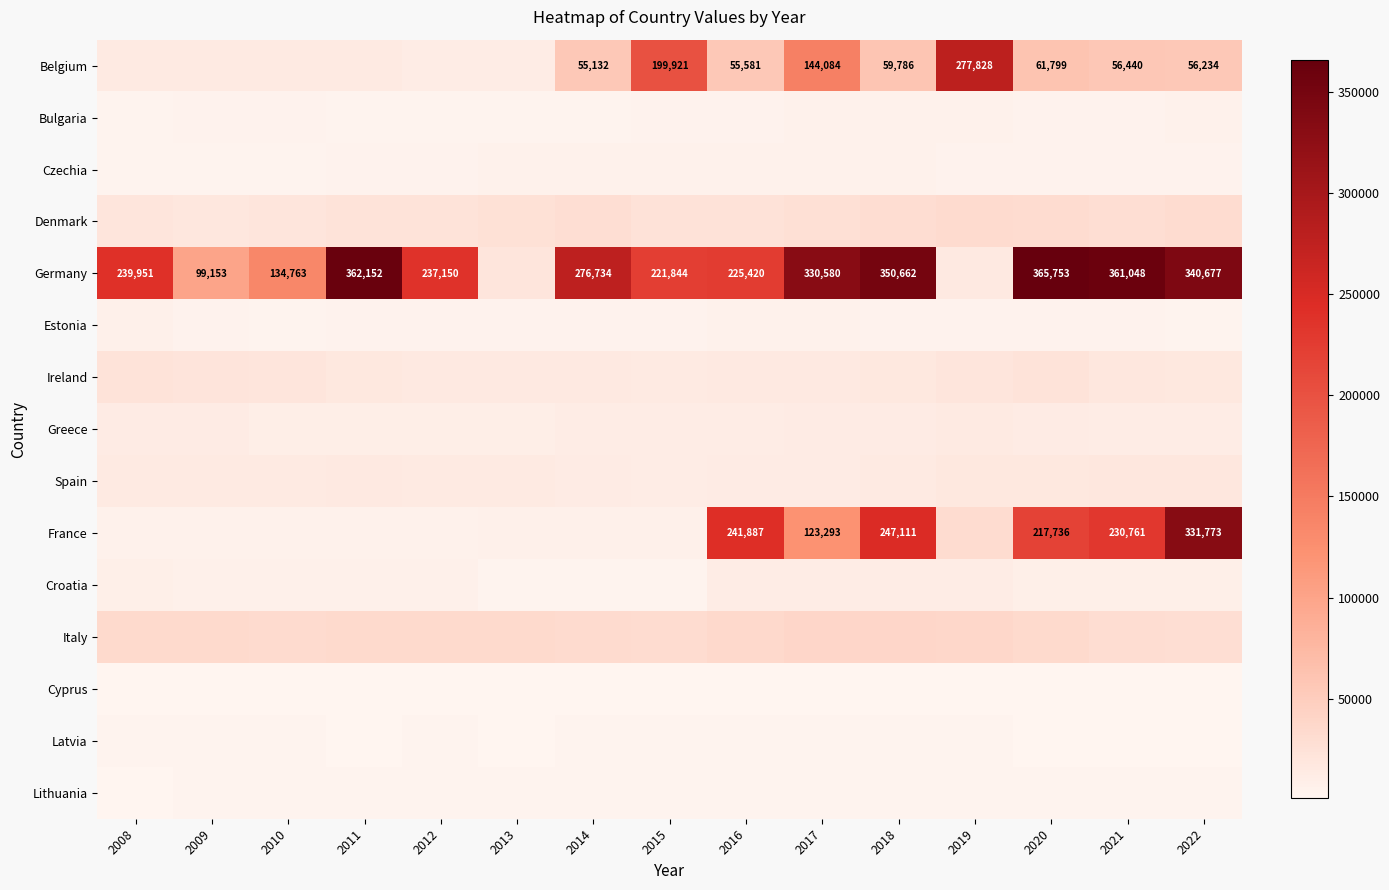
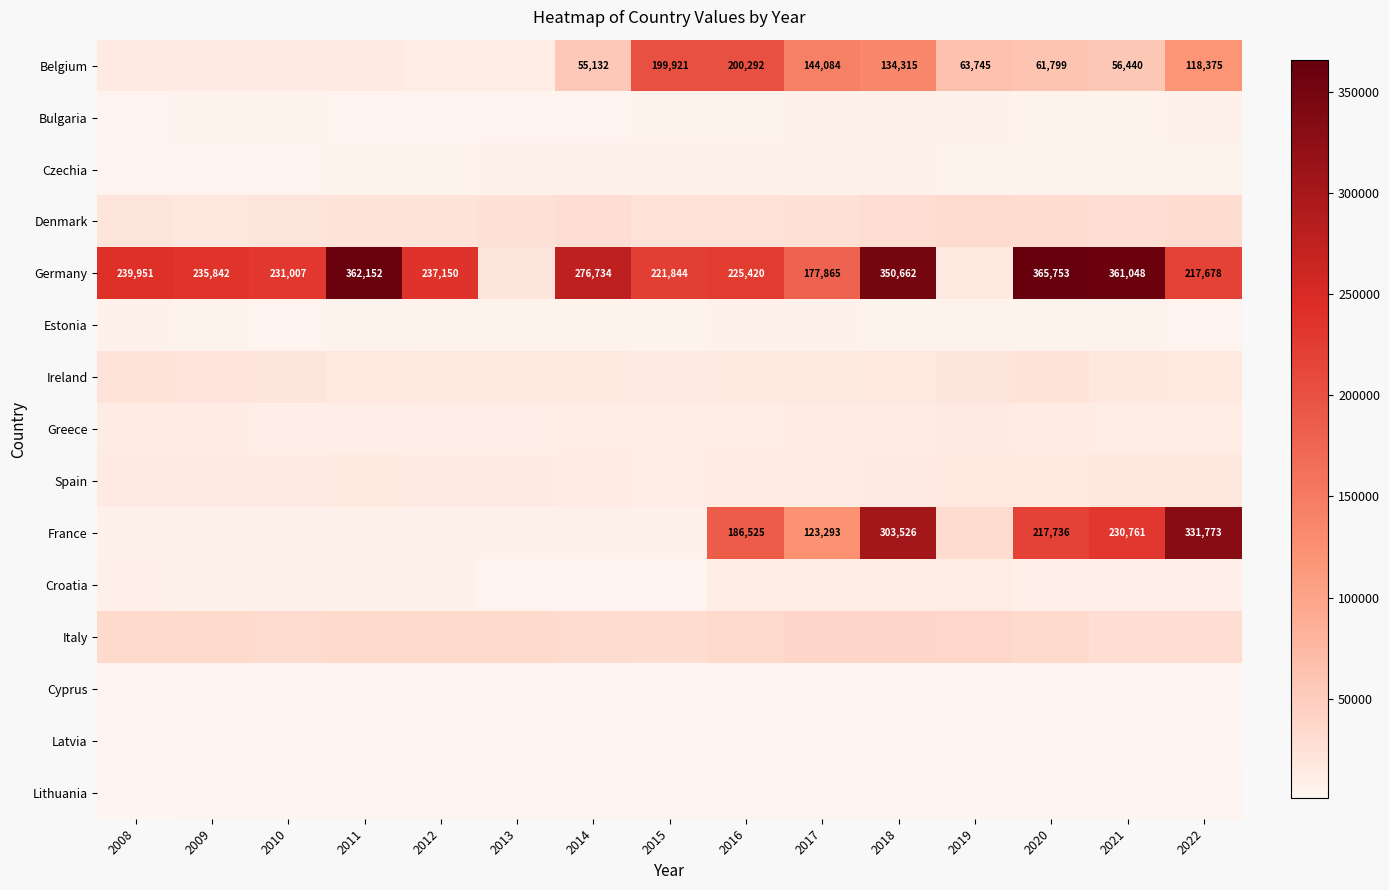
  {
    "Belgium": {
      "2014": "55,132",
      "2015": "199,921",
-     "2016": "55,581",
+     "2016": "200,292",
      "2017": "144,084",
-     "2018": "59,786",
-     "2019": "277,828",
+     "2018": "134,315",
+     "2019": "63,745",
      "2020": "61,799",
      "2021": "56,440",
-     "2022": "56,234"
+     "2022": "118,375"
    },
    "Germany": {
      "2008": "239,951",
-     "2009": "99,153",
-     "2010": "134,763",
+     "2009": "235,842",
+     "2010": "231,007",
      "2011": "362,152",
      "2012": "237,150",
      "2014": "276,734",
      "2015": "221,844",
      "2016": "225,420",
-     "2017": "330,580",
+     "2017": "177,865",
      "2018": "350,662",
      "2020": "365,753",
      "2021": "361,048",
-     "2022": "340,677"
+     "2022": "217,678"
    },
    "France": {
-     "2016": "241,887",
+     "2016": "186,525",
      "2017": "123,293",
-     "2018": "247,111",
+     "2018": "303,526",
      "2020": "217,736",
      "2021": "230,761",
      "2022": "331,773"
    }
  }
